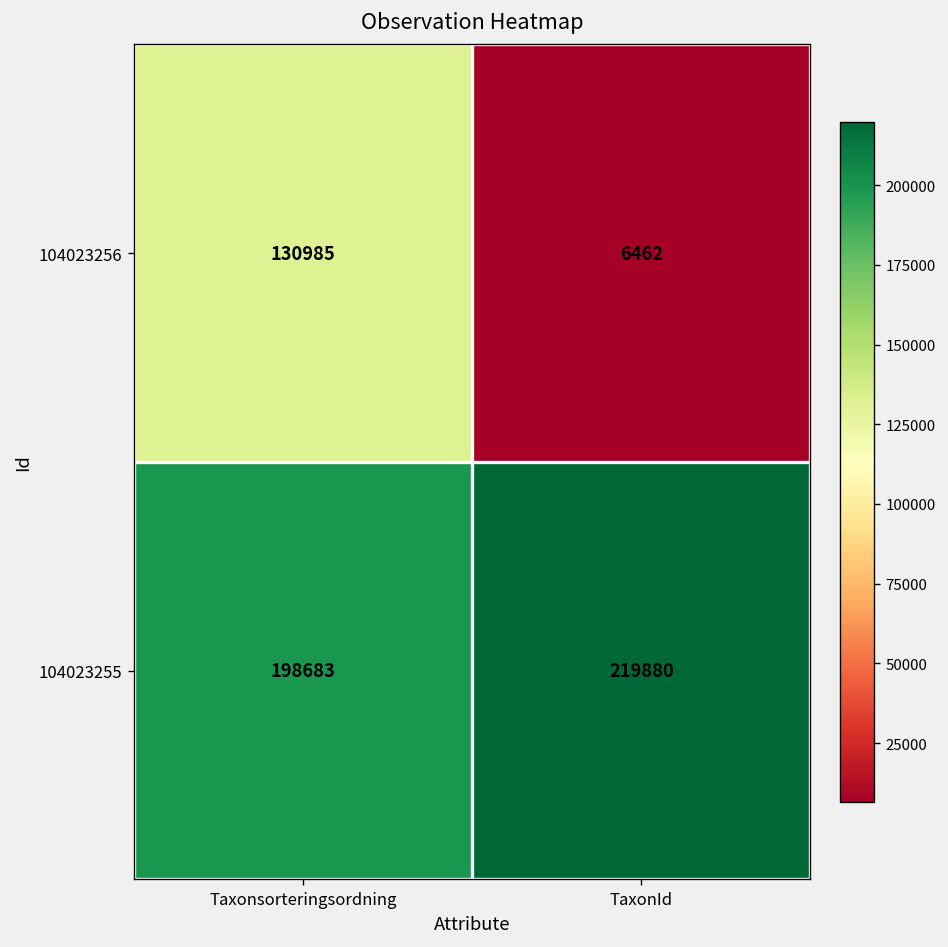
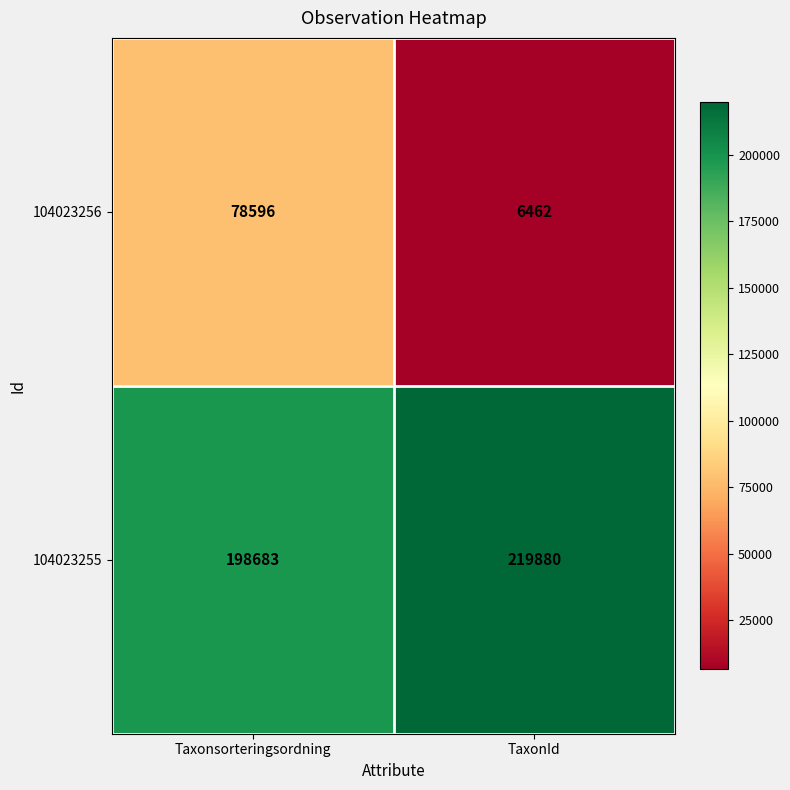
  {
    "104023256": {
-     "Taxonsorteringsordning": 130985,
+     "Taxonsorteringsordning": 78596,
      "TaxonId": 6462
    },
    "104023255": {
      "Taxonsorteringsordning": 198683,
      "TaxonId": 219880
    }
  }
